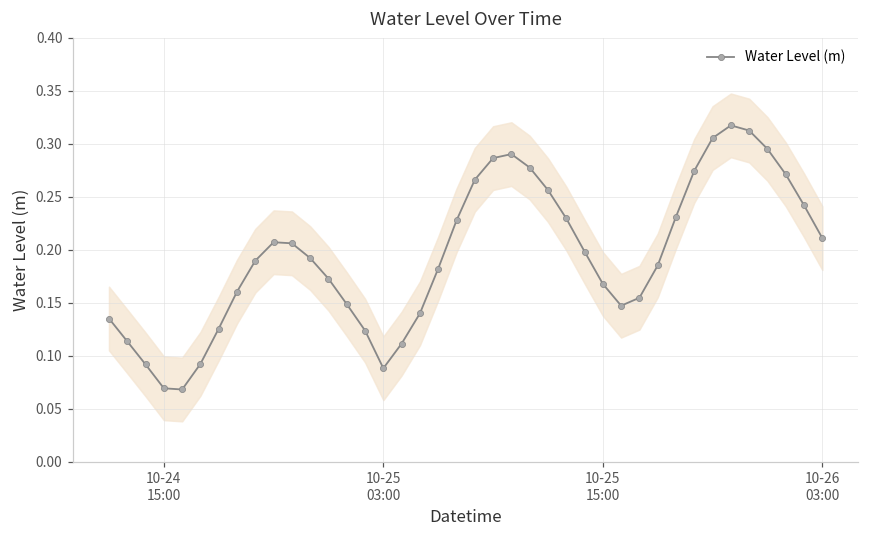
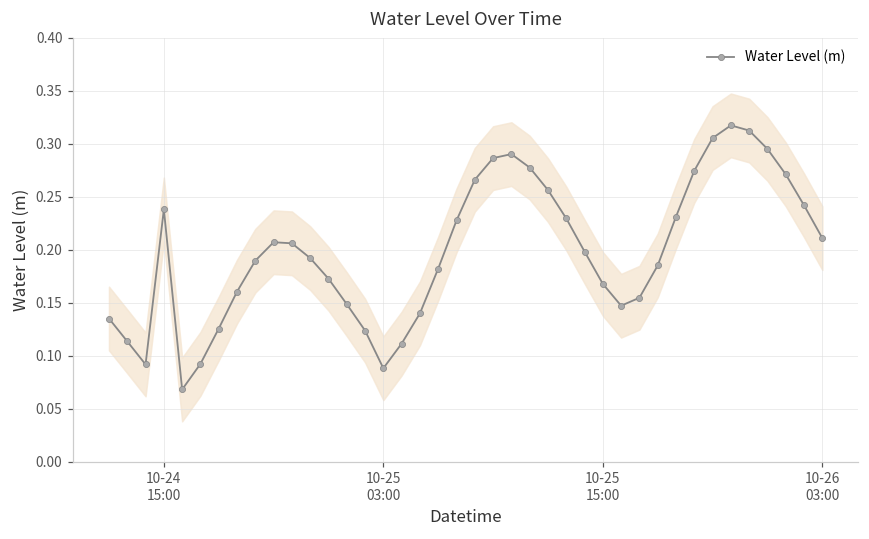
  {
    "Water Level (m)": {
-     "10-24 15:00": 0.07,
+     "10-24 15:00": 0.24,
      "10-25 03:00": 0.09,
      "10-25 15:00": 0.17,
      "10-26 03:00": 0.21
    }
  }
